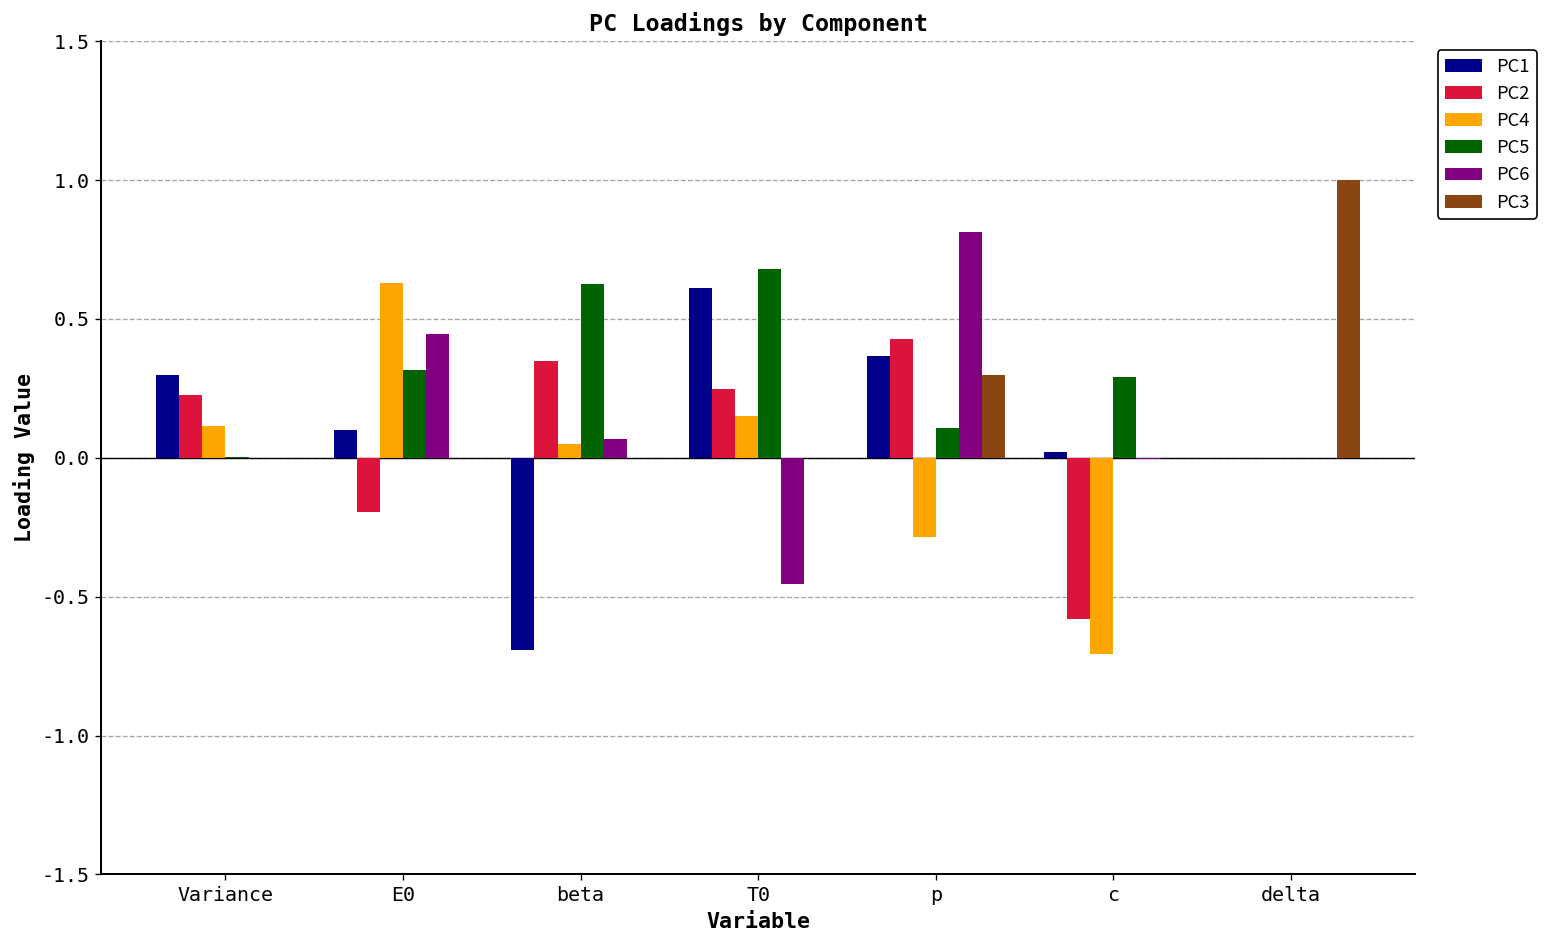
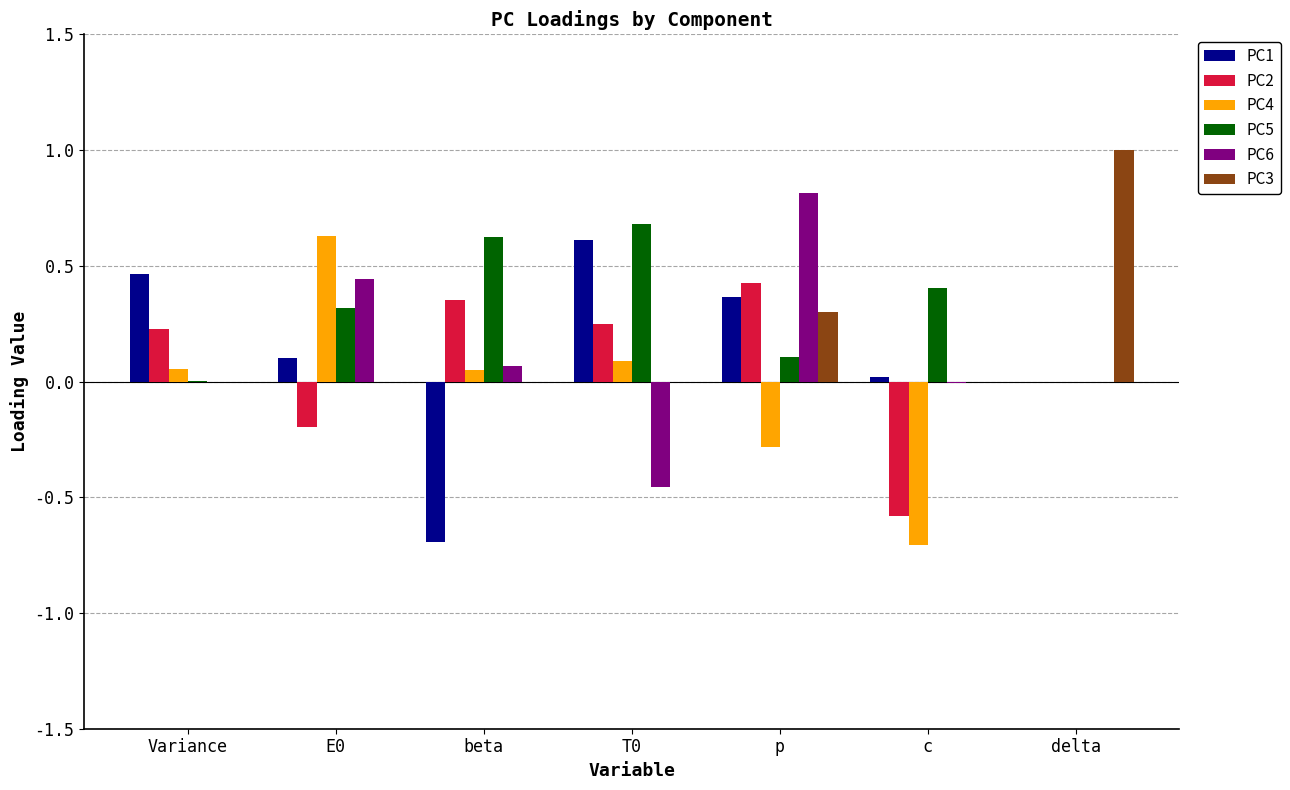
  {
    "PC1": {
-     "Variance": 0.30,
+     "Variance": 0.47,
      "E0": 0.10,
      "beta": -0.69,
      "T0": 0.61,
      "p": 0.37,
      "c": 0.02,
      "delta": 0.00
    },
    "PC2": {
      "Variance": 0.23,
      "E0": -0.20,
      "beta": 0.35,
      "T0": 0.25,
      "p": 0.43,
      "c": -0.58
    },
    "PC4": {
-     "Variance": 0.11,
+     "Variance": 0.05,
      "E0": 0.63,
      "beta": 0.05,
-     "T0": 0.15,
+     "T0": 0.09,
      "p": -0.28,
      "c": -0.71
    },
    "PC5": {
      "E0": 0.32,
      "beta": 0.62,
      "T0": 0.68,
      "p": 0.11,
-     "c": 0.29
+     "c": 0.41
    },
    "PC6": {
      "E0": 0.44,
      "beta": 0.07,
      "T0": -0.46,
      "p": 0.81
    },
    "PC3": {
      "p": 0.30,
      "delta": 1.00
    }
  }
